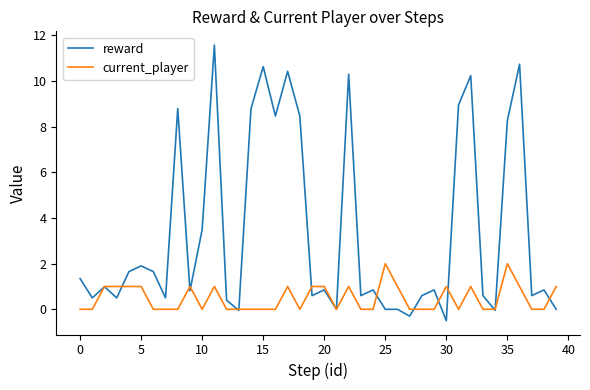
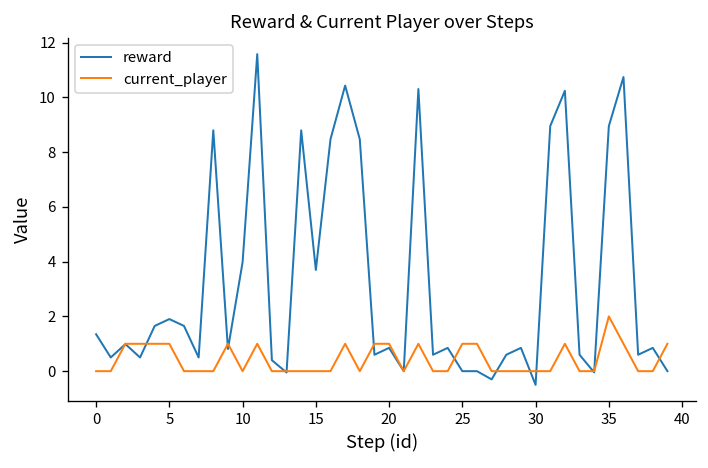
  {
    "reward": {
      "0": 1.3,
      "5": 1.9,
-     "10": 3.5,
-     "15": 10.6,
+     "10": 4.0,
+     "15": 3.7,
      "20": 0.9,
      "25": 0.0,
      "30": -0.5,
-     "35": 8.3
+     "35": 8.9
    },
    "current_player": {
      "0": 0,
      "5": 1,
      "10": 0,
      "15": 0,
      "20": 1,
-     "25": 2,
-     "30": 1,
+     "25": 1,
+     "30": 0,
      "35": 2
    }
  }
